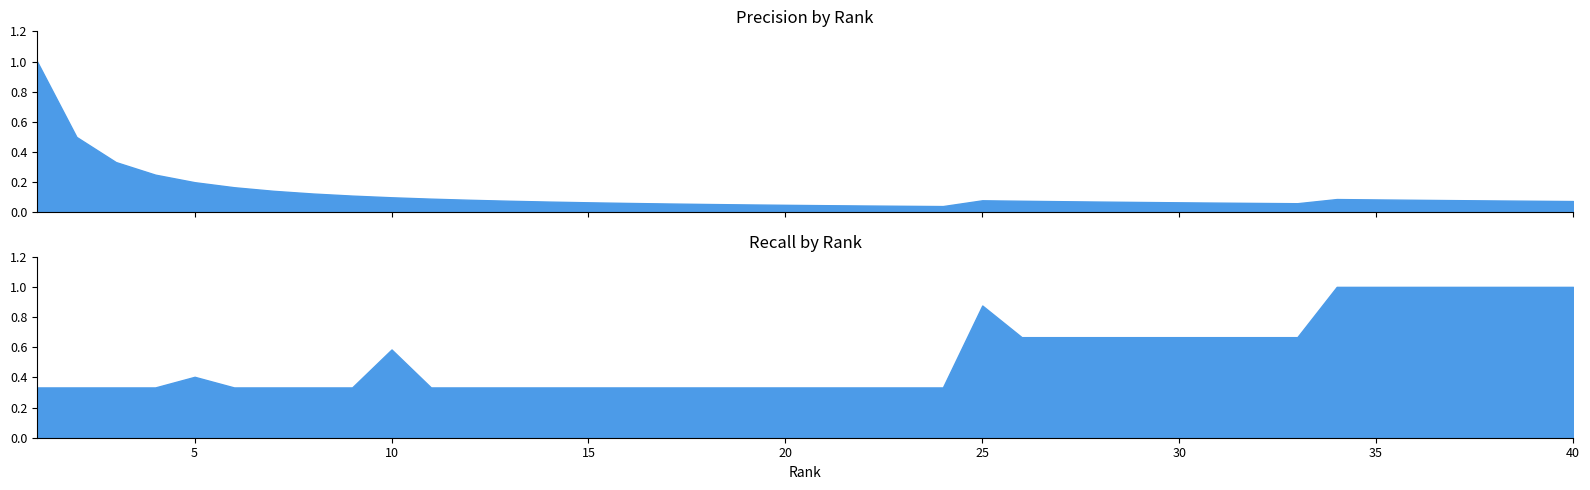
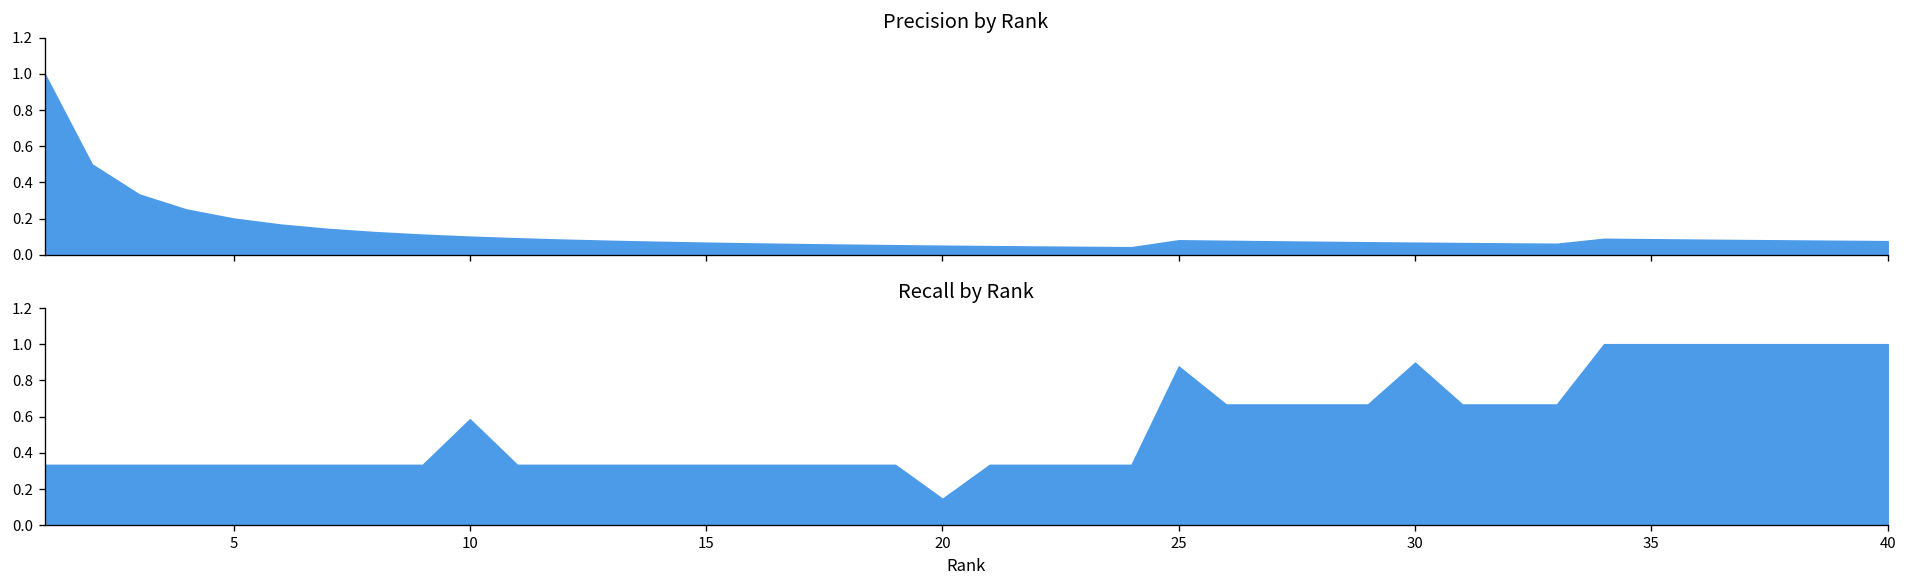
  {
    "Recall by Rank": {
-     "5": 0.40,
+     "5": 0.33,
      "10": 0.59,
      "15": 0.33,
-     "20": 0.33,
+     "20": 0.15,
      "25": 0.88,
-     "30": 0.67,
+     "30": 0.90,
      "35": 1.00,
      "40": 1.00
    }
  }
